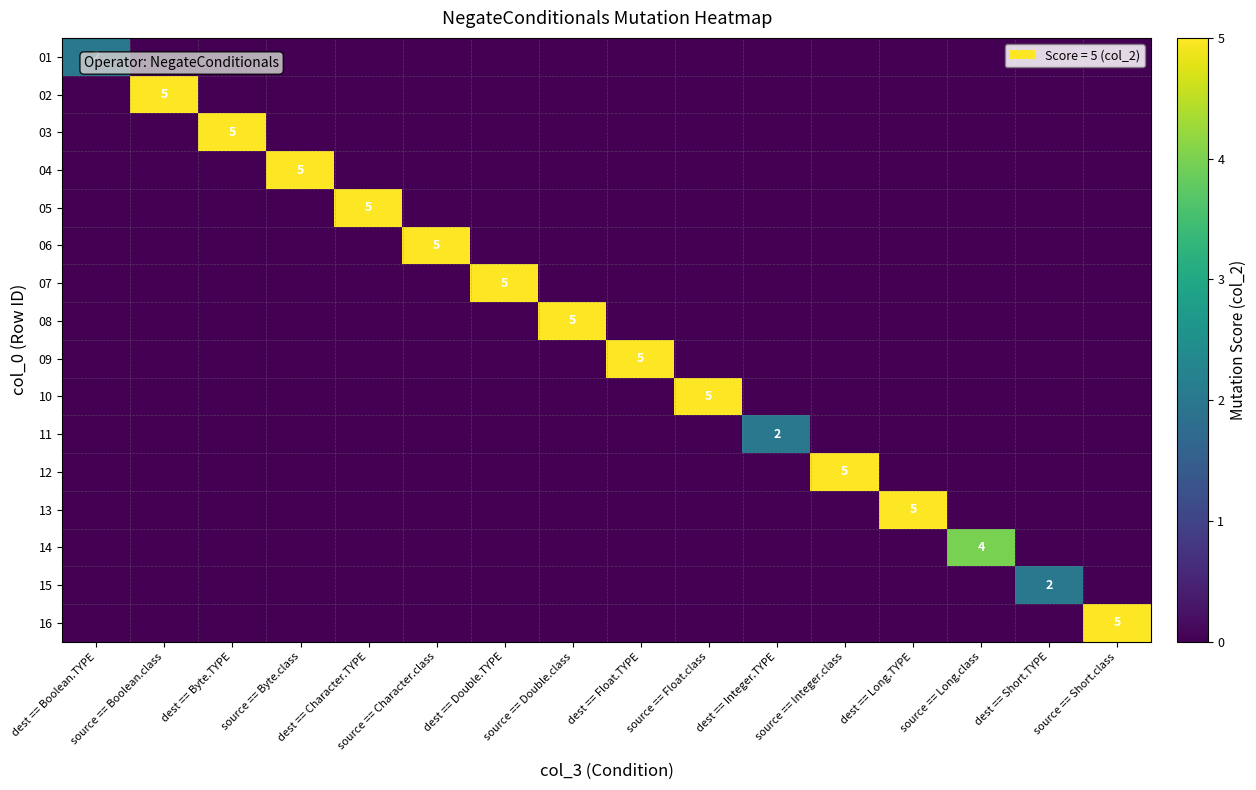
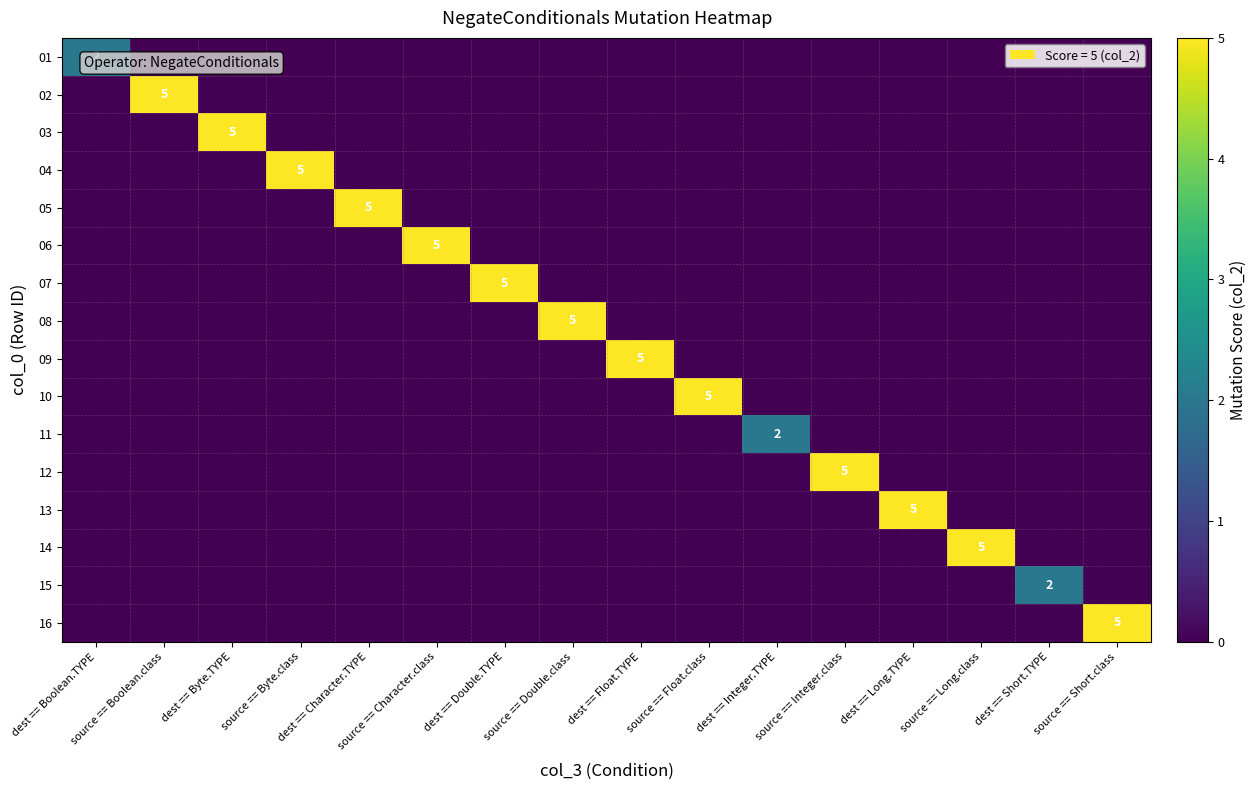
  {
    "02": {
      "source == Boolean.class": 5
    },
    "03": {
      "dest == Byte.TYPE": 5
    },
    "04": {
      "source == Byte.class": 5
    },
    "05": {
      "dest == Character.TYPE": 5
    },
    "06": {
      "source == Character.class": 5
    },
    "07": {
      "dest == Double.TYPE": 5
    },
    "08": {
      "source == Double.class": 5
    },
    "09": {
      "dest == Float.TYPE": 5
    },
    "10": {
      "source == Float.class": 5
    },
    "11": {
      "dest == Integer.TYPE": 2
    },
    "12": {
      "source == Integer.class": 5
    },
    "13": {
      "dest == Long.TYPE": 5
    },
    "14": {
-     "source == Long.class": 4
+     "source == Long.class": 5
    },
    "15": {
      "dest == Short.TYPE": 2
    },
    "16": {
      "source == Short.class": 5
    }
  }
